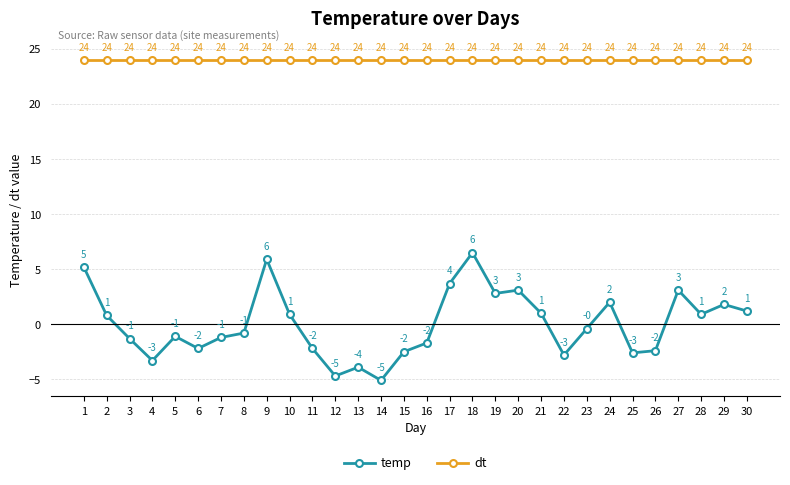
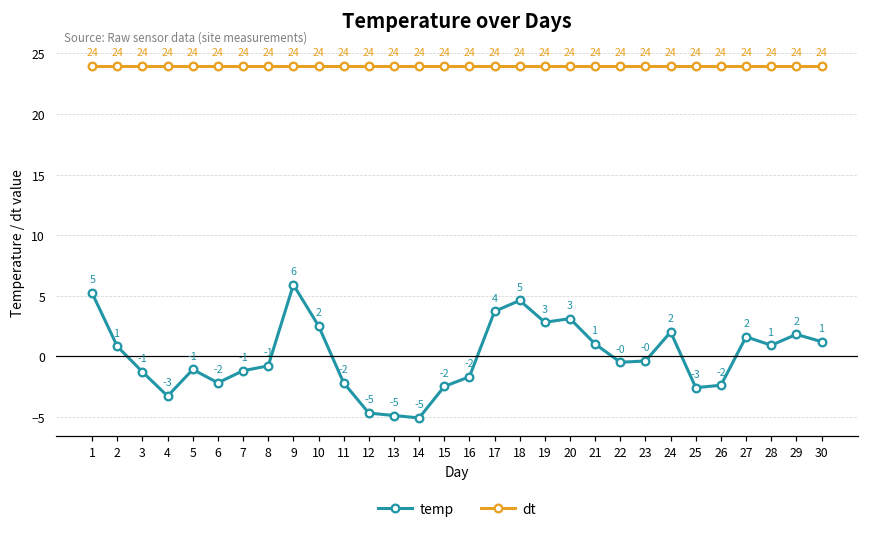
  {
    "temp": {
      "1": 5,
      "2": 1,
      "3": -1,
      "4": -3,
      "5": -1,
      "6": -2,
      "7": -1,
      "8": -1,
      "9": 6,
-     "10": 1,
+     "10": 2,
      "11": -2,
      "12": -5,
-     "13": -4,
+     "13": -5,
      "14": -5,
      "15": -2,
      "16": -2,
      "17": 4,
-     "18": 6,
+     "18": 5,
      "19": 3,
      "20": 3,
      "21": 1,
-     "22": -3,
+     "22": -0,
      "23": -0,
      "24": 2,
      "25": -3,
      "26": -2,
-     "27": 3,
+     "27": 2,
      "28": 1,
      "29": 2,
      "30": 1
    },
    "dt": {
      "1": 24,
      "2": 24,
      "3": 24,
      "4": 24,
      "5": 24,
      "6": 24,
      "7": 24,
      "8": 24,
      "9": 24,
      "10": 24,
      "11": 24,
      "12": 24,
      "13": 24,
      "14": 24,
      "15": 24,
      "16": 24,
      "17": 24,
      "18": 24,
      "19": 24,
      "20": 24,
      "21": 24,
      "22": 24,
      "23": 24,
      "24": 24,
      "25": 24,
      "26": 24,
      "27": 24,
      "28": 24,
      "29": 24,
      "30": 24
    }
  }
